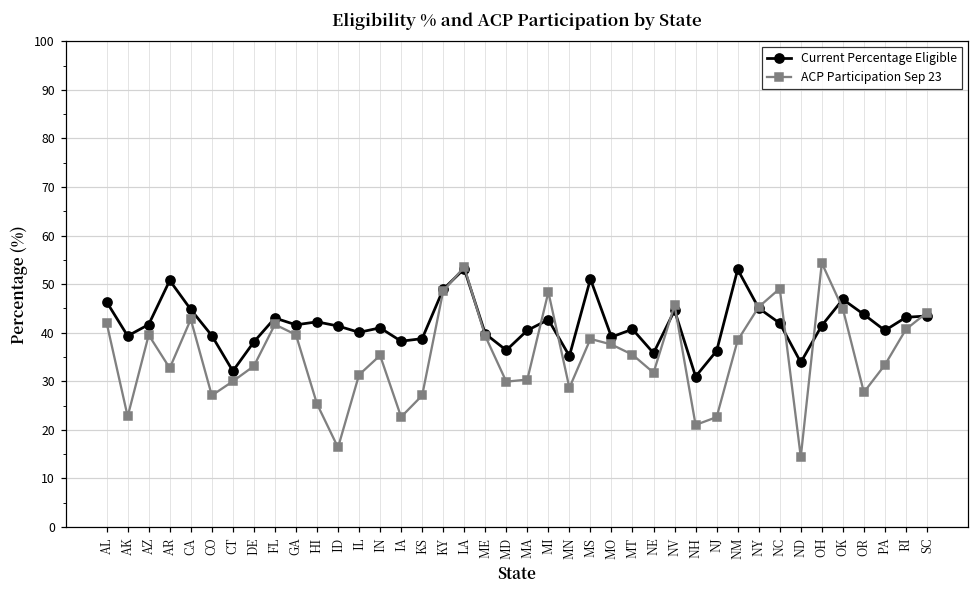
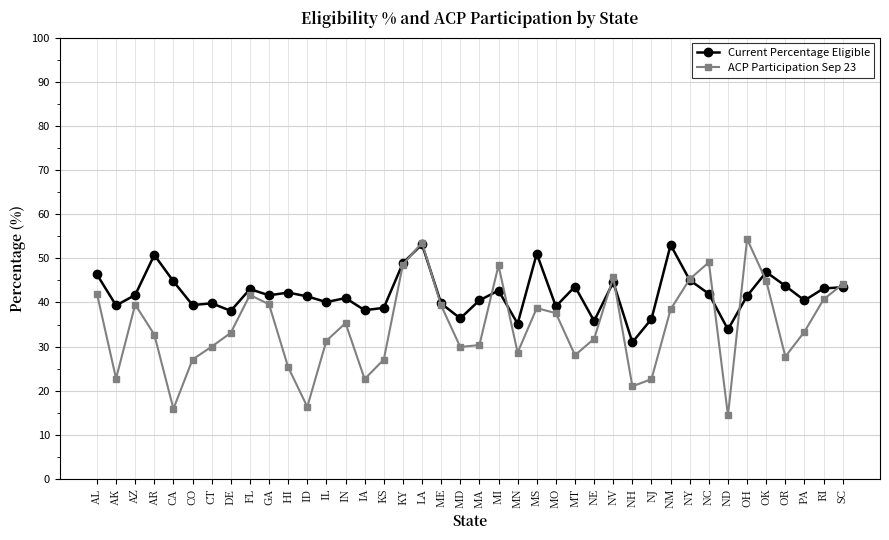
  {
    "Current Percentage Eligible": {
      "AL": 46,
      "AK": 39,
      "AZ": 42,
      "AR": 51,
      "CA": 45,
      "CO": 39,
-     "CT": 32,
+     "CT": 40,
      "DE": 38,
      "FL": 43,
      "GA": 42,
      "HI": 42,
      "ID": 41,
      "IL": 40,
      "IN": 41,
      "IA": 38,
      "KS": 39,
      "MD": 36,
      "MA": 40,
      "MI": 43,
      "MN": 35,
      "MS": 51,
      "MO": 39,
-     "MT": 41,
+     "MT": 44,
      "NE": 36,
      "NV": 45,
      "NH": 31,
      "NJ": 36,
      "NM": 53,
      "NC": 42,
      "ND": 34,
      "OH": 41,
      "OK": 47,
      "OR": 44,
      "PA": 40,
      "RI": 43,
      "SC": 43
    },
    "ACP Participation Sep 23": {
      "AL": 42,
      "AK": 23,
      "AZ": 40,
      "AR": 33,
-     "CA": 43,
+     "CA": 16,
      "CO": 27,
      "CT": 30,
      "DE": 33,
      "FL": 42,
      "GA": 40,
      "HI": 25,
      "ID": 16,
      "IL": 31,
      "IN": 35,
      "IA": 23,
      "KS": 27,
      "MD": 30,
      "MA": 30,
      "MI": 48,
      "MN": 29,
      "MS": 39,
      "MO": 38,
-     "MT": 35,
+     "MT": 28,
      "NE": 32,
      "NV": 46,
      "NH": 21,
      "NJ": 23,
      "NM": 38,
      "NC": 49,
      "ND": 14,
      "OH": 54,
      "OK": 45,
      "OR": 28,
      "PA": 33,
      "RI": 41,
      "SC": 44
    }
  }
